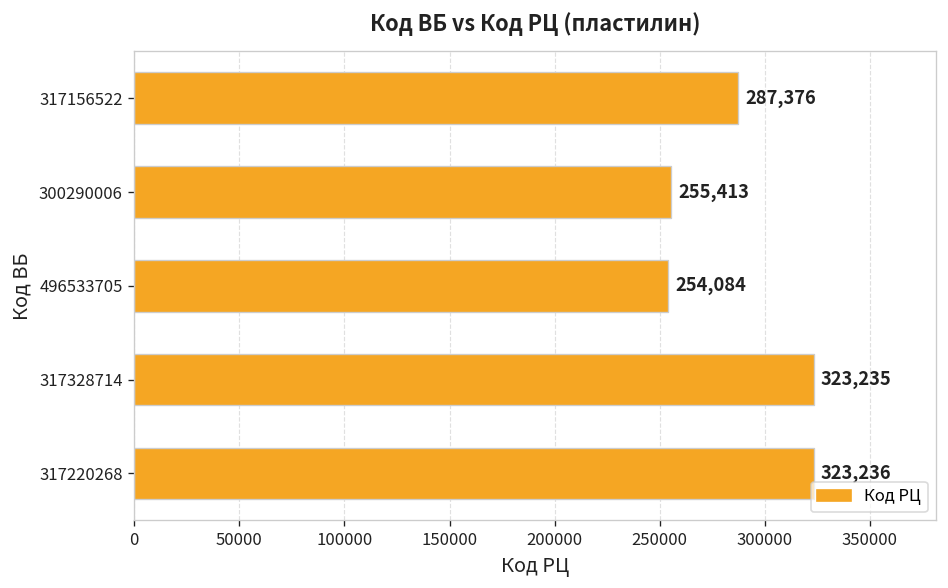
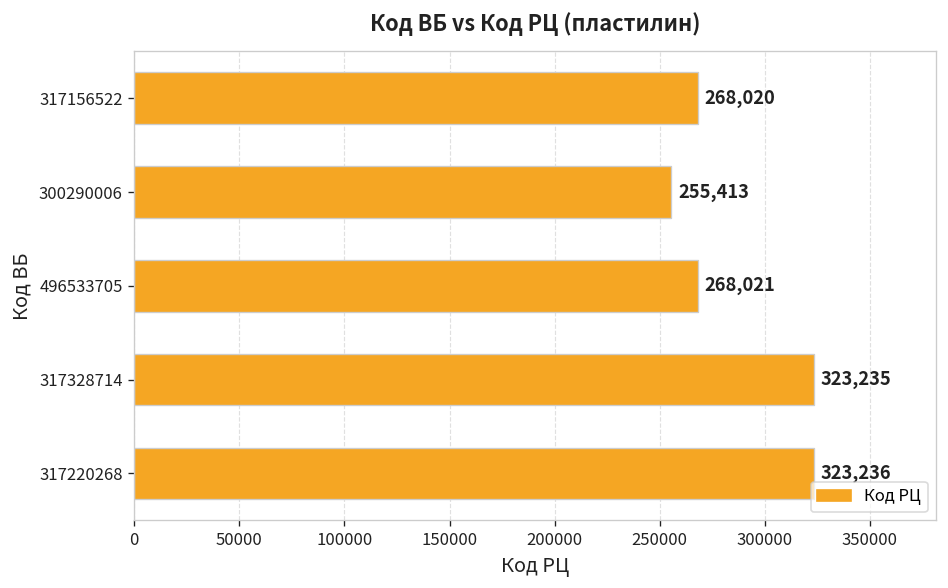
  {
-   "317156522": "287,376",
+   "317156522": "268,020",
    "300290006": "255,413",
-   "496533705": "254,084",
+   "496533705": "268,021",
    "317328714": "323,235"
  }
